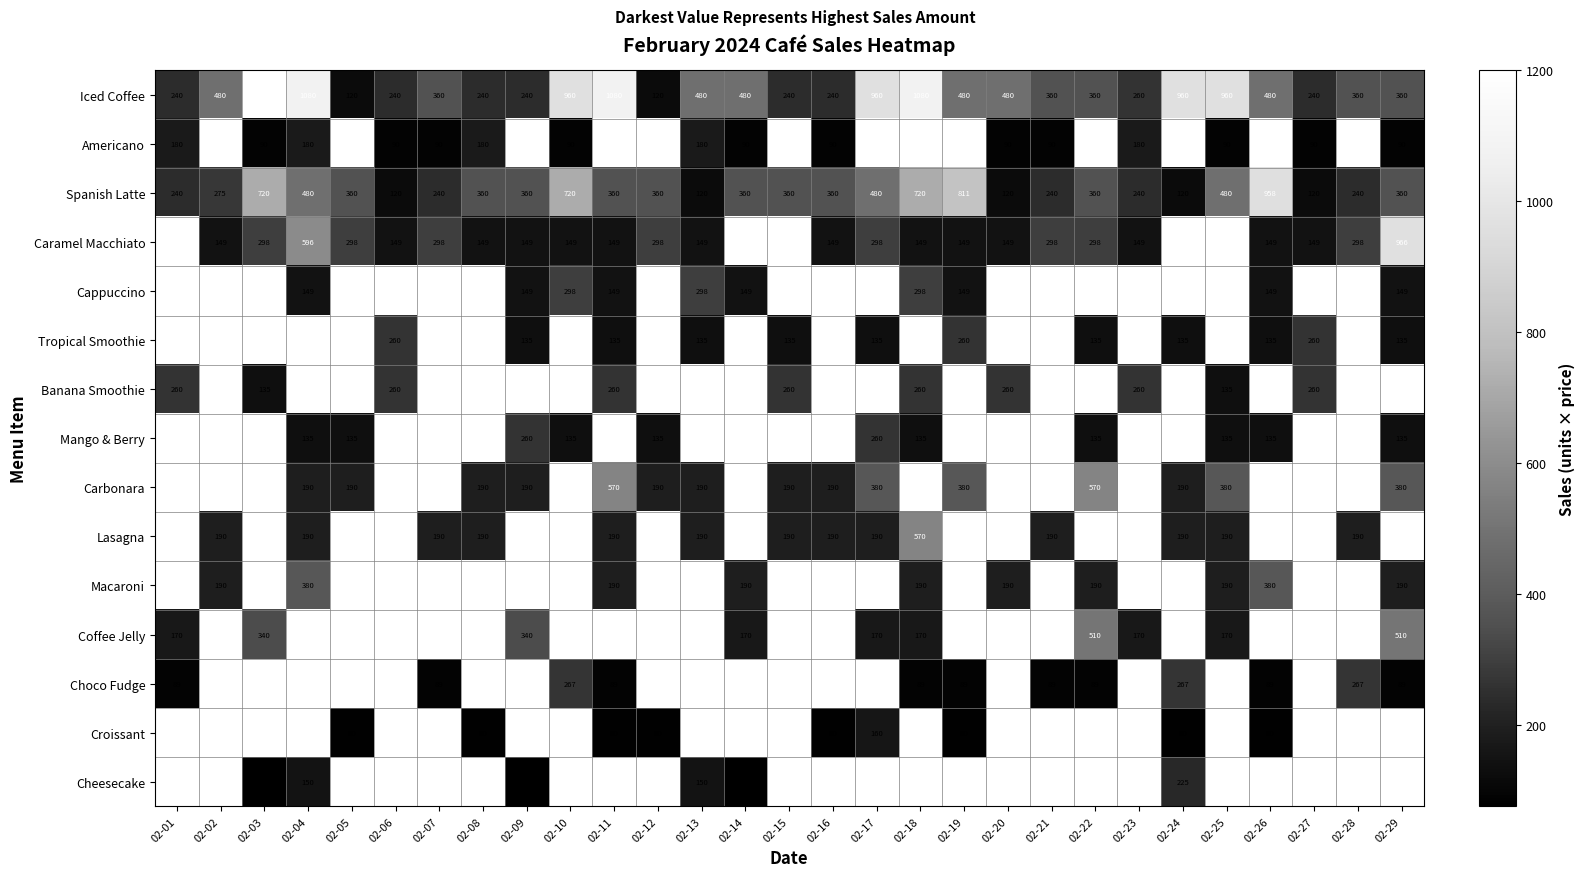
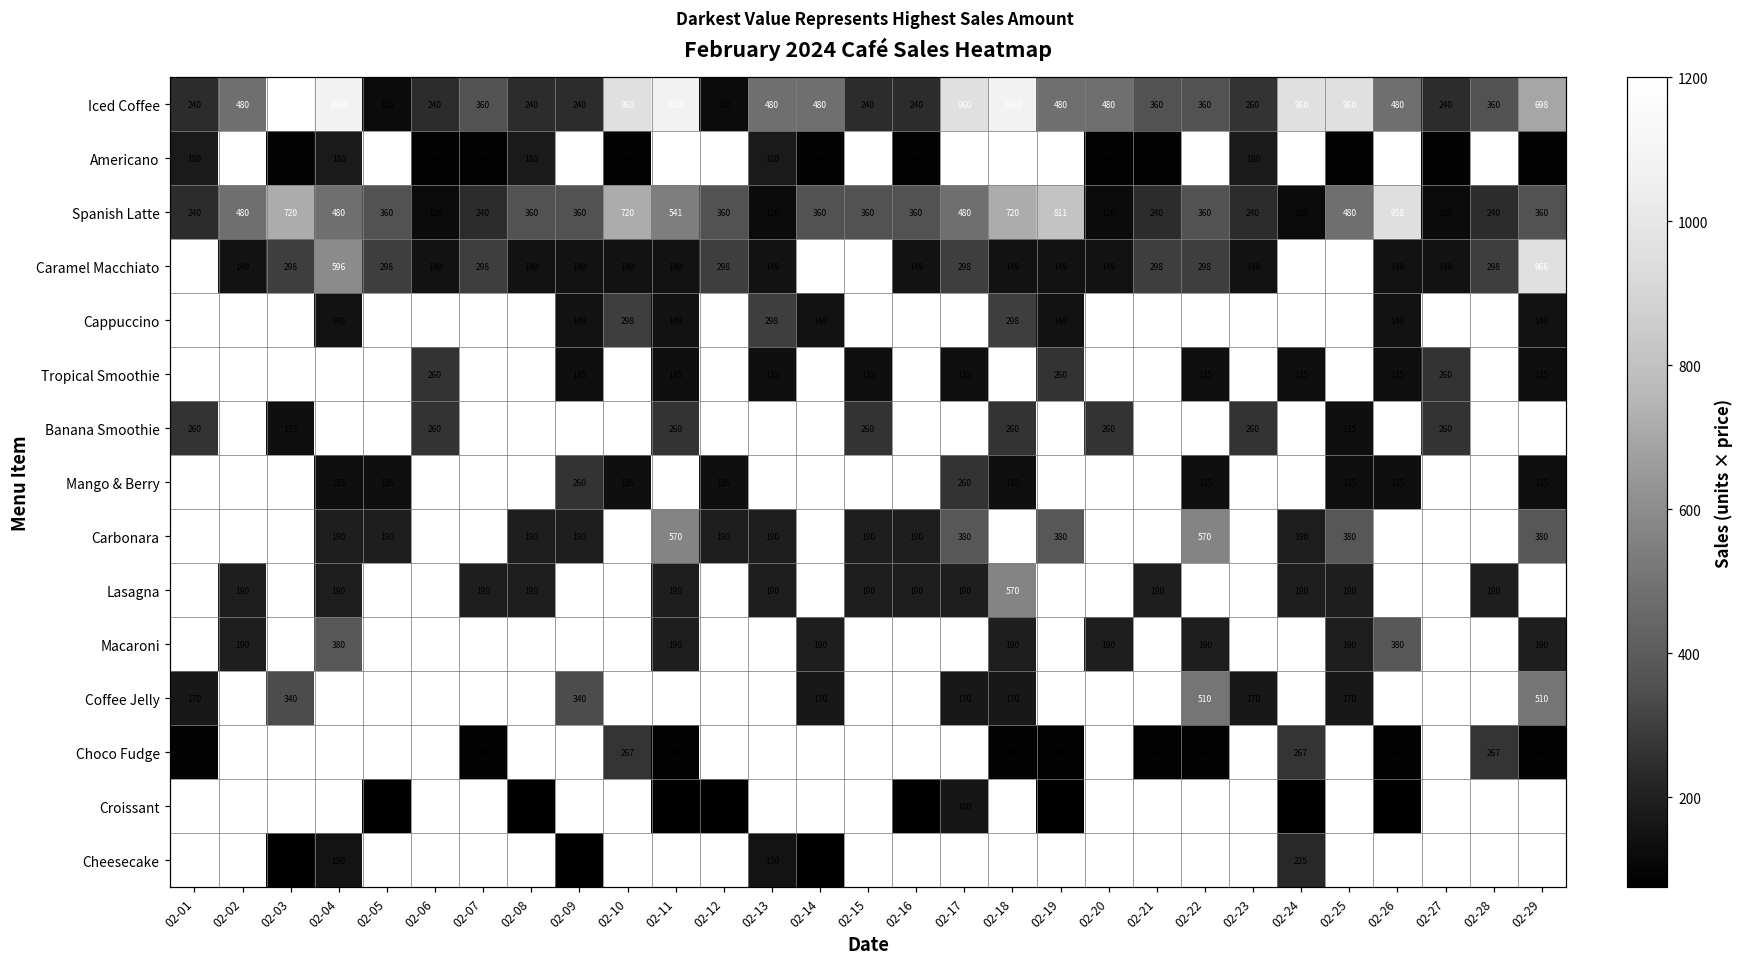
  {
    "Iced Coffee": {
      "02-02": 480,
      "02-07": 360,
      "02-13": 480,
      "02-14": 480,
      "02-19": 480,
      "02-20": 480,
      "02-21": 360,
      "02-22": 360,
      "02-23": 260,
      "02-26": 480,
      "02-28": 360,
-     "02-29": 360
+     "02-29": 698
    },
    "Spanish Latte": {
-     "02-02": 275,
+     "02-02": 480,
      "02-03": 720,
      "02-04": 480,
      "02-05": 360,
      "02-08": 360,
      "02-09": 360,
      "02-10": 720,
-     "02-11": 360,
+     "02-11": 541,
      "02-12": 360,
      "02-14": 360,
      "02-15": 360,
      "02-16": 360,
      "02-17": 480,
      "02-18": 720,
      "02-19": 811,
      "02-22": 360,
      "02-25": 480,
      "02-29": 360
    },
    "Caramel Macchiato": {
      "02-03": 298,
      "02-04": 596,
      "02-05": 298,
      "02-07": 298,
      "02-12": 298,
      "02-17": 298,
      "02-21": 298,
      "02-22": 298,
      "02-28": 298
    },
    "Cappuccino": {
      "02-10": 298,
      "02-13": 298,
      "02-18": 298
    },
    "Tropical Smoothie": {
      "02-06": 260,
      "02-19": 260,
      "02-27": 260
    },
    "Banana Smoothie": {
      "02-01": 260,
      "02-06": 260,
      "02-11": 260,
      "02-15": 260,
      "02-18": 260,
      "02-20": 260,
      "02-23": 260,
      "02-27": 260
    },
    "Mango & Berry": {
      "02-09": 260,
      "02-17": 260
    },
    "Carbonara": {
      "02-11": 570,
      "02-17": 380,
      "02-19": 380,
      "02-22": 570,
      "02-25": 380,
      "02-29": 380
    },
    "Lasagna": {
      "02-18": 570
    },
    "Macaroni": {
      "02-04": 380,
      "02-26": 380
    },
    "Coffee Jelly": {
      "02-03": 340,
      "02-09": 340,
      "02-22": 510,
      "02-29": 510
    },
    "Choco Fudge": {
      "02-10": 267,
      "02-24": 267,
      "02-28": 267
    }
  }
